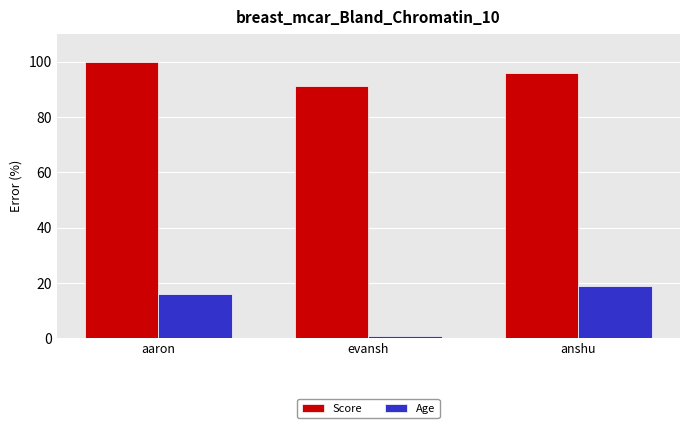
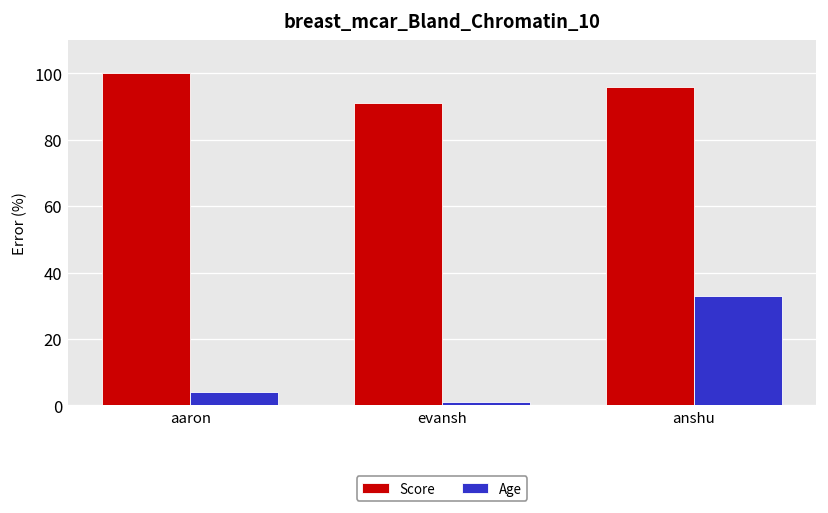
  {
    "Score": {
      "aaron": 100,
      "evansh": 91,
      "anshu": 96
    },
    "Age": {
-     "aaron": 16,
-     "anshu": 19
+     "aaron": 4,
+     "anshu": 33
    }
  }
